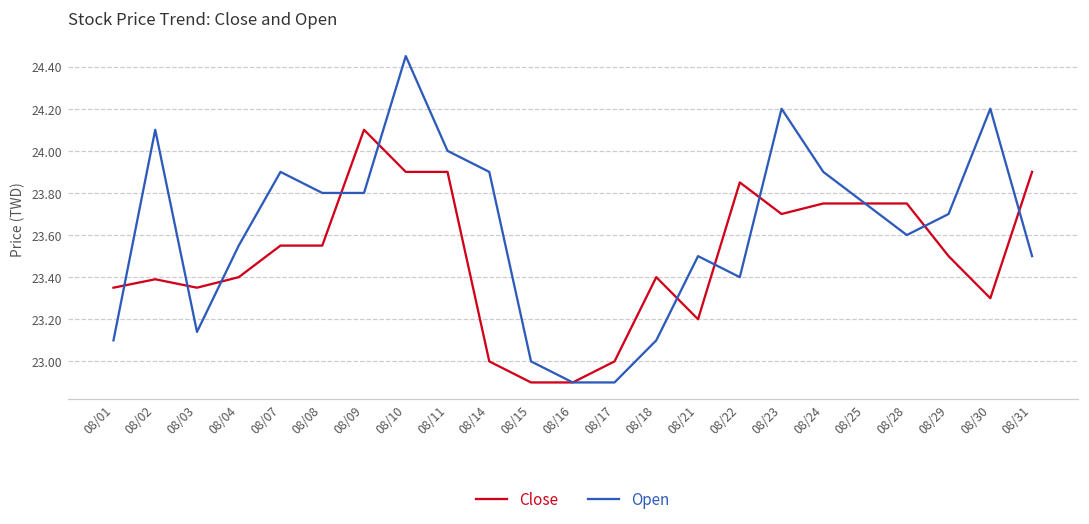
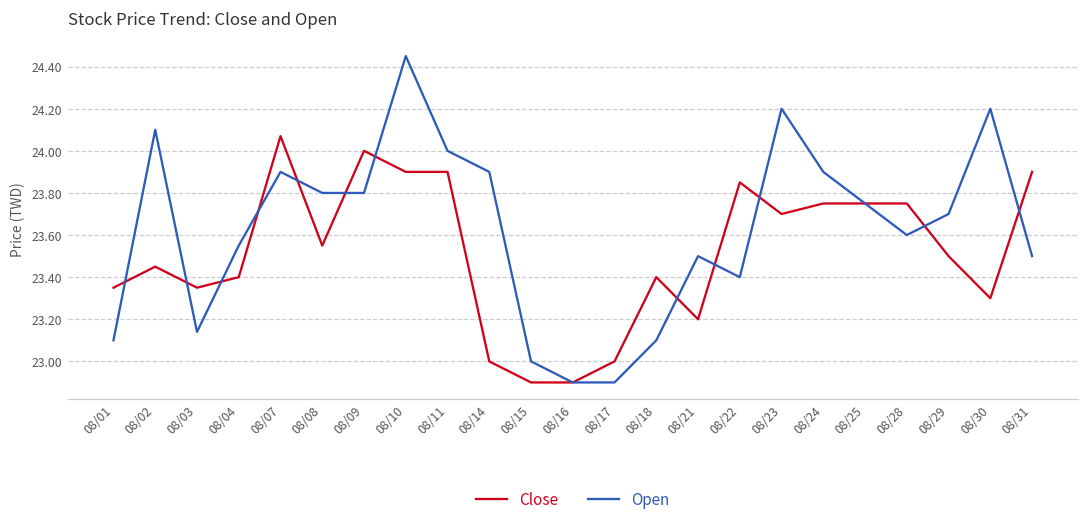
  {
    "Close": {
      "08/01": 23.35,
-     "08/02": 23.39,
+     "08/02": 23.45,
      "08/03": 23.35,
      "08/04": 23.40,
-     "08/07": 23.55,
+     "08/07": 24.07,
      "08/08": 23.55,
-     "08/09": 24.1,
+     "08/09": 24.0,
      "08/10": 23.90,
      "08/11": 23.90,
      "08/14": 23.00,
      "08/15": 22.90,
      "08/17": 23.00,
      "08/18": 23.40,
      "08/21": 23.20,
      "08/22": 23.85,
      "08/23": 23.70,
      "08/24": 23.75,
      "08/28": 23.75,
      "08/29": 23.50,
      "08/30": 23.30,
      "08/31": 23.90
    },
    "Open": {
      "08/01": 23.10,
      "08/02": 24.10,
      "08/03": 23.14,
      "08/04": 23.55,
      "08/07": 23.90,
      "08/08": 23.80,
      "08/09": 23.80,
      "08/10": 24.45,
      "08/11": 24.00,
      "08/14": 23.90,
      "08/15": 23.00,
      "08/17": 22.90,
      "08/18": 23.10,
      "08/21": 23.50,
      "08/22": 23.40,
      "08/23": 24.20,
      "08/24": 23.90,
      "08/28": 23.60,
      "08/29": 23.70,
      "08/30": 24.20,
      "08/31": 23.50
    }
  }
